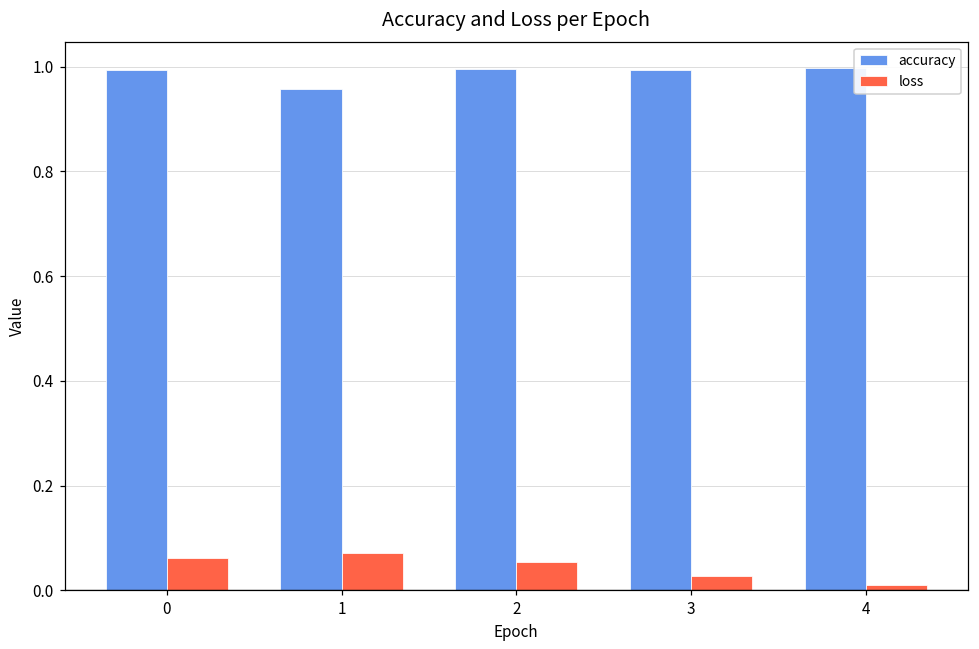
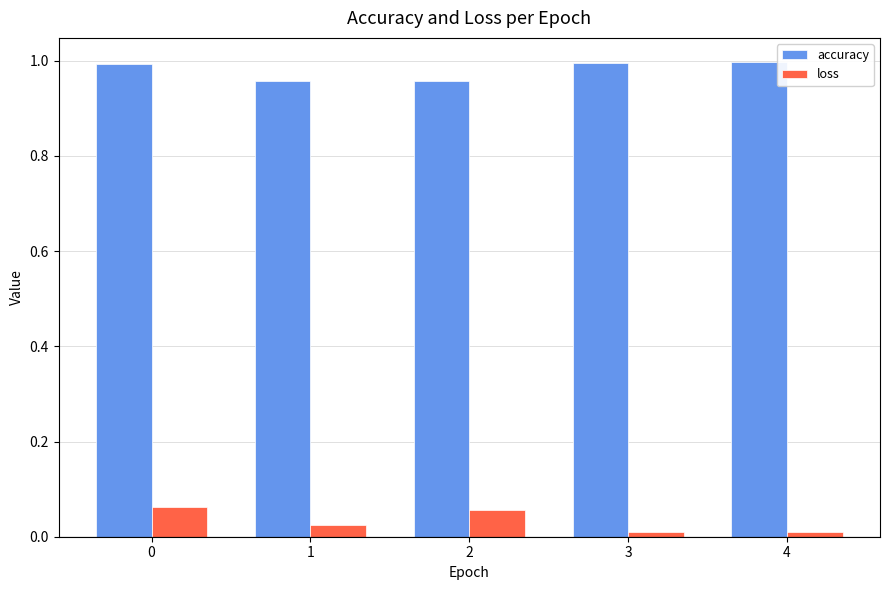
  {
    "accuracy": {
      "0": 0.99,
      "1": 0.96,
-     "2": 1.00,
+     "2": 0.96,
      "3": 0.99,
      "4": 1.00
    },
    "loss": {
      "0": 0.06,
-     "1": 0.07,
+     "1": 0.03,
      "2": 0.06,
-     "3": 0.03,
+     "3": 0.01,
      "4": 0.01
    }
  }
